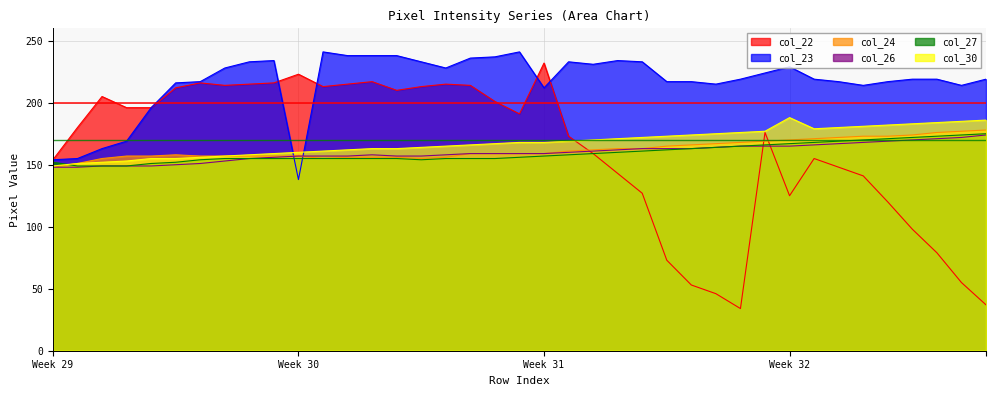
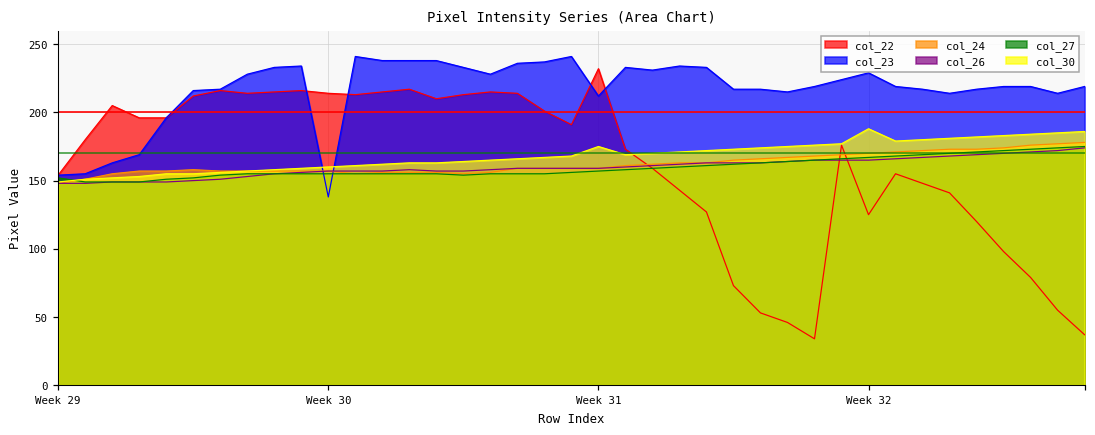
  {
    "col_22": {
-     "Week 30": 223,
+     "Week 30": 214,
      "Week 31": 232,
      "Week 32": 125
    },
    "col_23": {
      "Week 30": 138,
      "Week 31": 212
    },
    "col_24": {
      "Week 32": 170
    },
    "col_30": {
      "Week 30": 160,
-     "Week 31": 168,
+     "Week 31": 175,
      "Week 32": 188
    }
  }
